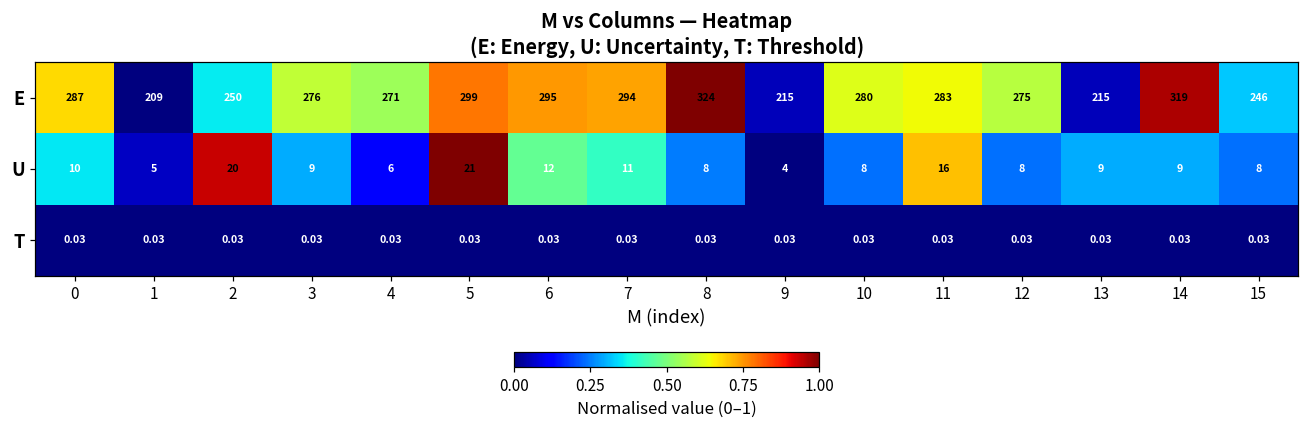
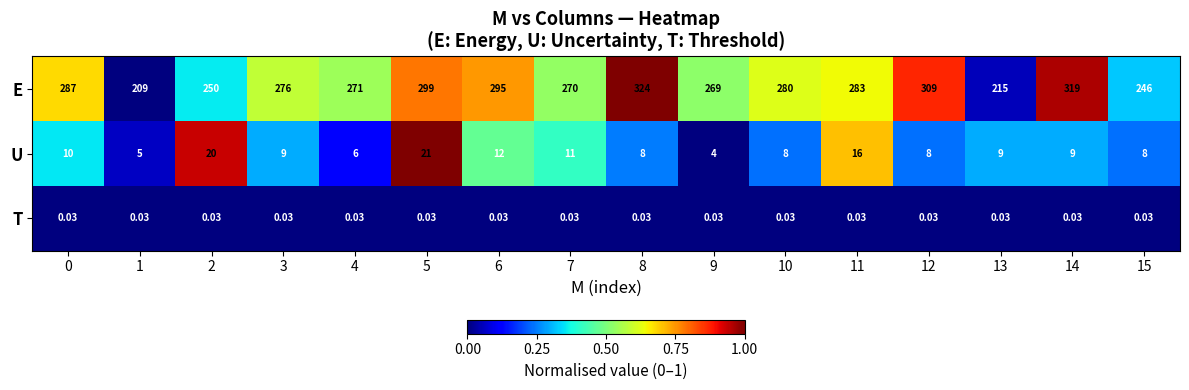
  {
    "E": {
      "0": 287,
      "1": 209,
      "2": 250,
      "3": 276,
      "4": 271,
      "5": 299,
      "6": 295,
-     "7": 294,
+     "7": 270,
      "8": 324,
-     "9": 215,
+     "9": 269,
      "10": 280,
      "11": 283,
-     "12": 275,
+     "12": 309,
      "13": 215,
      "14": 319,
      "15": 246
    },
    "U": {
      "0": 10,
      "1": 5,
      "2": 20,
      "3": 9,
      "4": 6,
      "5": 21,
      "6": 12,
      "7": 11,
      "8": 8,
      "9": 4,
      "10": 8,
      "11": 16,
      "12": 8,
      "13": 9,
      "14": 9,
      "15": 8
    },
    "T": {
      "0": 0.03,
      "1": 0.03,
      "2": 0.03,
      "3": 0.03,
      "4": 0.03,
      "5": 0.03,
      "6": 0.03,
      "7": 0.03,
      "8": 0.03,
      "9": 0.03,
      "10": 0.03,
      "11": 0.03,
      "12": 0.03,
      "13": 0.03,
      "14": 0.03,
      "15": 0.03
    }
  }
